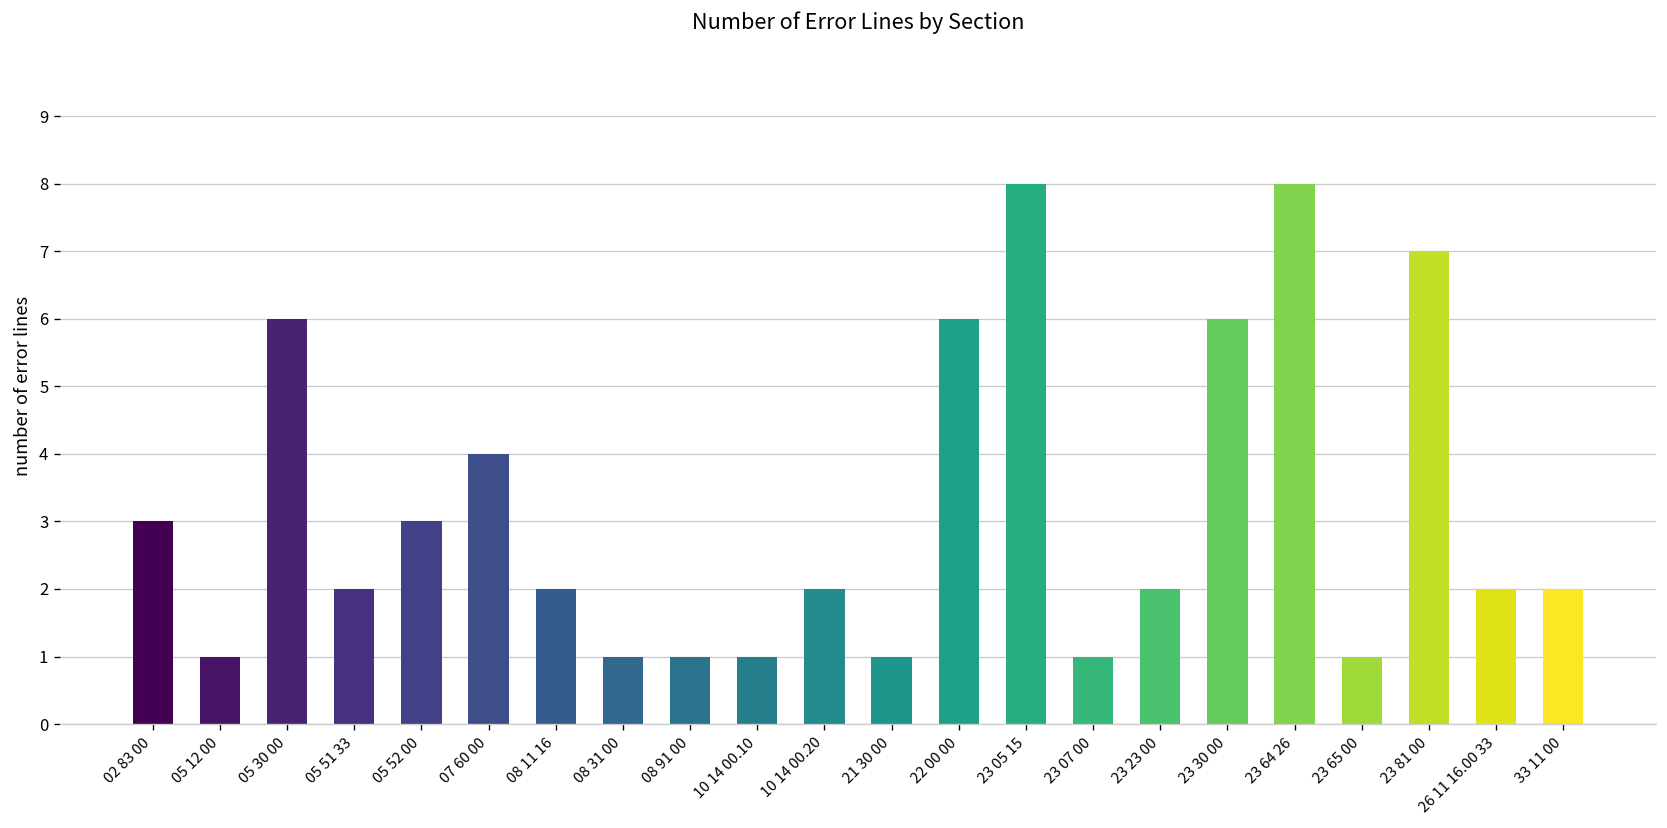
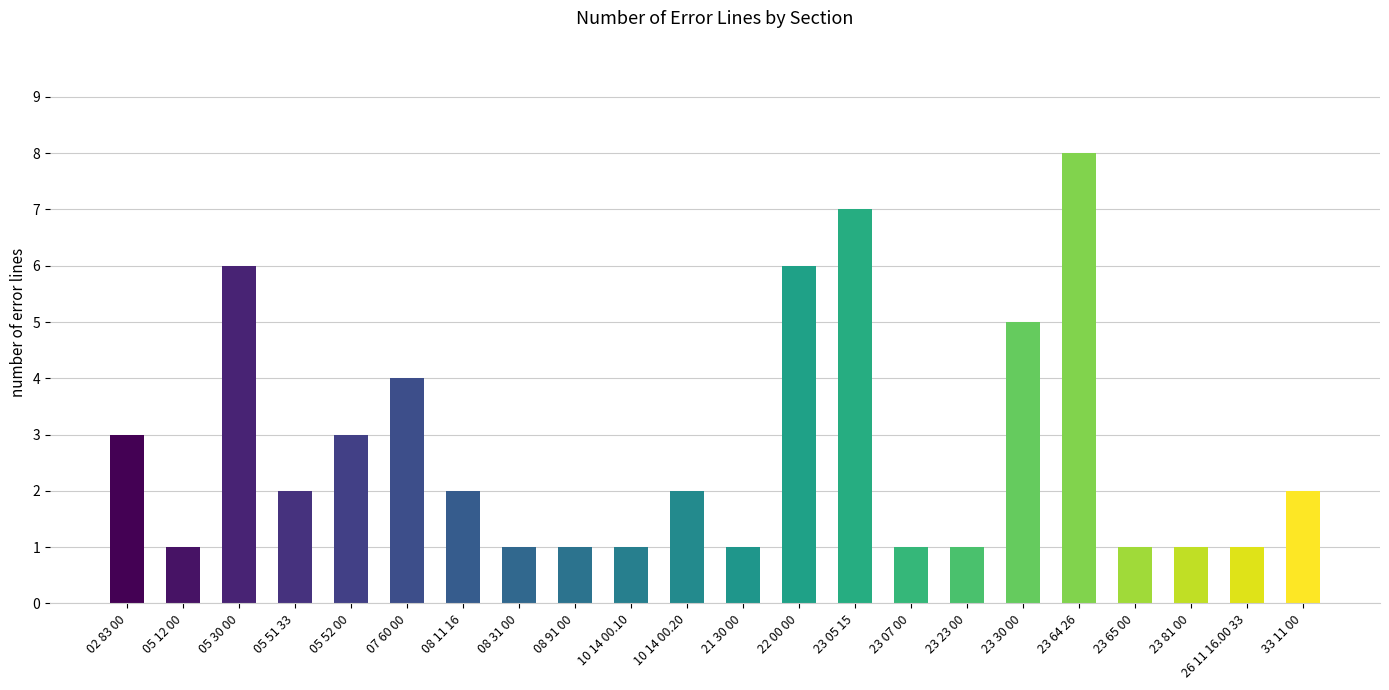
  {
    "02 83 00": 3,
    "05 12 00": 1,
    "05 30 00": 6,
    "05 51 33": 2,
    "05 52 00": 3,
    "07 60 00": 4,
    "08 11 16": 2,
    "08 31 00": 1,
    "08 91 00": 1,
    "10 14 00.10": 1,
    "10 14 00.20": 2,
    "21 30 00": 1,
    "22 00 00": 6,
-   "23 05 15": 8,
+   "23 05 15": 7,
    "23 07 00": 1,
-   "23 23 00": 2,
-   "23 30 00": 6,
+   "23 23 00": 1,
+   "23 30 00": 5,
    "23 64 26": 8,
    "23 65 00": 1,
-   "23 81 00": 7,
-   "26 11 16.00 33": 2,
+   "23 81 00": 1,
+   "26 11 16.00 33": 1,
    "33 11 00": 2
  }
